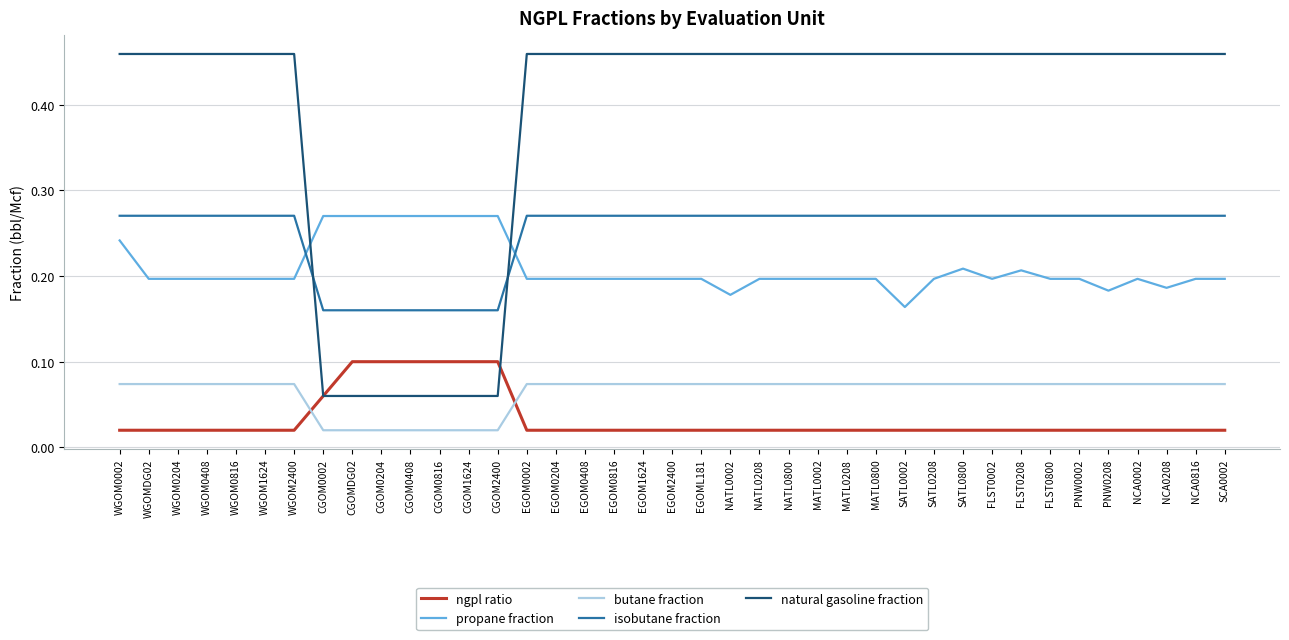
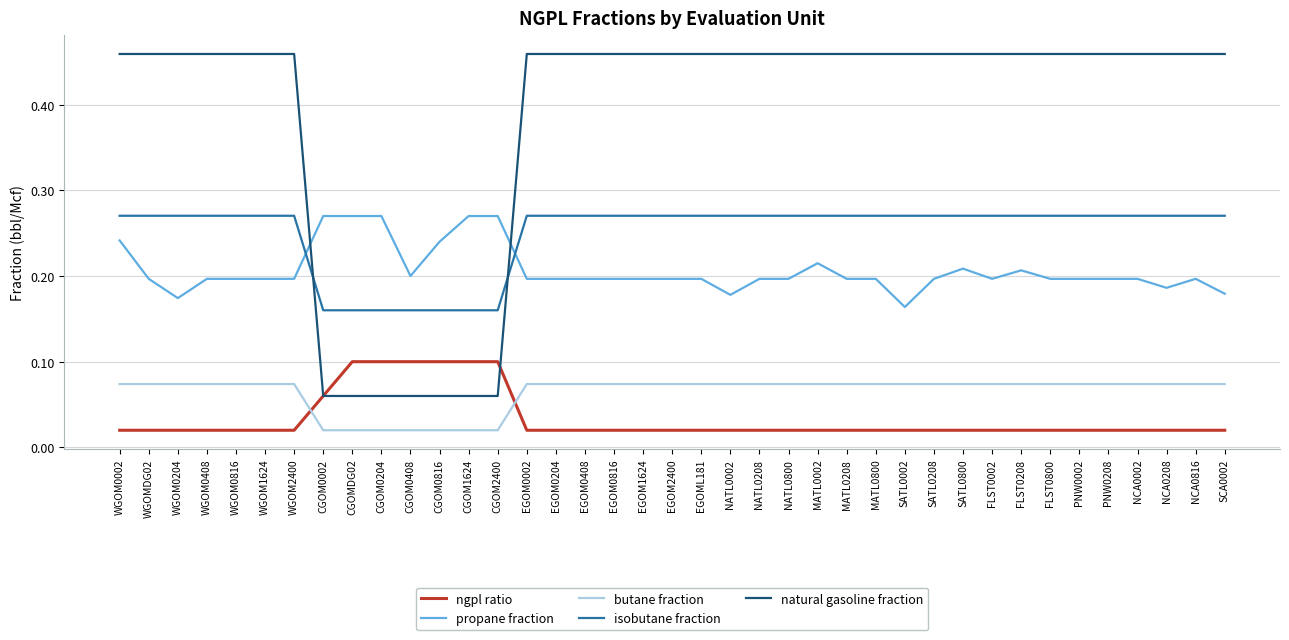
  {
    "ngpl ratio": {
      "WGOM0002": 0.02,
      "WGOMDG02": 0.02,
      "WGOM0204": 0.02,
      "WGOM0408": 0.02,
      "WGOM0816": 0.02,
      "WGOM1624": 0.02,
      "WGOM2400": 0.02,
      "CGOMDG02": 0.10,
      "CGOM0204": 0.10,
      "CGOM0408": 0.10,
      "CGOM0816": 0.10,
      "CGOM1624": 0.10,
      "CGOM2400": 0.10,
      "EGOM0002": 0.02,
      "EGOM0204": 0.02,
      "EGOM0408": 0.02,
      "EGOM0816": 0.02,
      "EGOM1624": 0.02,
      "EGOM2400": 0.02,
      "EGOML181": 0.02,
      "NATL0002": 0.02,
      "NATL0208": 0.02,
      "NATL0800": 0.02,
      "MATL0002": 0.02,
      "MATL0208": 0.02,
      "MATL0800": 0.02,
      "SATL0002": 0.02,
      "SATL0208": 0.02,
      "SATL0800": 0.02,
      "FLST0002": 0.02,
      "FLST0208": 0.02,
      "FLST0800": 0.02,
      "PNW0002": 0.02,
      "PNW0208": 0.02,
      "NCA0002": 0.02,
      "NCA0208": 0.02,
      "NCA0816": 0.02,
      "SCA0002": 0.02
    },
    "propane fraction": {
      "WGOM0002": 0.24,
      "WGOMDG02": 0.20,
-     "WGOM0204": 0.20,
+     "WGOM0204": 0.17,
      "WGOM0408": 0.20,
      "WGOM0816": 0.20,
      "WGOM1624": 0.20,
      "WGOM2400": 0.20,
      "CGOM0002": 0.27,
      "CGOMDG02": 0.27,
      "CGOM0204": 0.27,
-     "CGOM0408": 0.27,
-     "CGOM0816": 0.27,
+     "CGOM0408": 0.20,
+     "CGOM0816": 0.24,
      "CGOM1624": 0.27,
      "CGOM2400": 0.27,
      "EGOM0002": 0.20,
      "EGOM0204": 0.20,
      "EGOM0408": 0.20,
      "EGOM0816": 0.20,
      "EGOM1624": 0.20,
      "EGOM2400": 0.20,
      "EGOML181": 0.20,
      "NATL0002": 0.18,
      "NATL0208": 0.20,
      "NATL0800": 0.20,
-     "MATL0002": 0.20,
+     "MATL0002": 0.21,
      "MATL0208": 0.20,
      "MATL0800": 0.20,
      "SATL0002": 0.16,
      "SATL0208": 0.20,
      "SATL0800": 0.21,
      "FLST0002": 0.20,
      "FLST0208": 0.21,
      "FLST0800": 0.20,
      "PNW0002": 0.20,
-     "PNW0208": 0.18,
+     "PNW0208": 0.20,
      "NCA0002": 0.20,
      "NCA0208": 0.19,
      "NCA0816": 0.20,
-     "SCA0002": 0.20
+     "SCA0002": 0.18
    },
    "butane fraction": {
      "WGOM0002": 0.07,
      "WGOMDG02": 0.07,
      "WGOM0204": 0.07,
      "WGOM0408": 0.07,
      "WGOM0816": 0.07,
      "WGOM1624": 0.07,
      "WGOM2400": 0.07,
      "CGOM0002": 0.02,
      "CGOMDG02": 0.02,
      "CGOM0204": 0.02,
      "CGOM0408": 0.02,
      "CGOM0816": 0.02,
      "CGOM1624": 0.02,
      "CGOM2400": 0.02,
      "EGOM0002": 0.07,
      "EGOM0204": 0.07,
      "EGOM0408": 0.07,
      "EGOM0816": 0.07,
      "EGOM1624": 0.07,
      "EGOM2400": 0.07,
      "EGOML181": 0.07,
      "NATL0002": 0.07,
      "NATL0208": 0.07,
      "NATL0800": 0.07,
      "MATL0002": 0.07,
      "MATL0208": 0.07,
      "MATL0800": 0.07,
      "SATL0002": 0.07,
      "SATL0208": 0.07,
      "SATL0800": 0.07,
      "FLST0002": 0.07,
      "FLST0208": 0.07,
      "FLST0800": 0.07,
      "PNW0002": 0.07,
      "PNW0208": 0.07,
      "NCA0002": 0.07,
      "NCA0208": 0.07,
      "NCA0816": 0.07,
      "SCA0002": 0.07
    },
    "isobutane fraction": {
      "WGOM0002": 0.27,
      "WGOMDG02": 0.27,
      "WGOM0204": 0.27,
      "WGOM0408": 0.27,
      "WGOM0816": 0.27,
      "WGOM1624": 0.27,
      "WGOM2400": 0.27,
      "CGOM0002": 0.16,
      "CGOMDG02": 0.16,
      "CGOM0204": 0.16,
      "CGOM0408": 0.16,
      "CGOM0816": 0.16,
      "CGOM1624": 0.16,
      "CGOM2400": 0.16,
      "EGOM0002": 0.27,
      "EGOM0204": 0.27,
      "EGOM0408": 0.27,
      "EGOM0816": 0.27,
      "EGOM1624": 0.27,
      "EGOM2400": 0.27,
      "EGOML181": 0.27,
      "NATL0002": 0.27,
      "NATL0208": 0.27,
      "NATL0800": 0.27,
      "MATL0002": 0.27,
      "MATL0208": 0.27,
      "MATL0800": 0.27,
      "SATL0002": 0.27,
      "SATL0208": 0.27,
      "SATL0800": 0.27,
      "FLST0002": 0.27,
      "FLST0208": 0.27,
      "FLST0800": 0.27,
      "PNW0002": 0.27,
      "PNW0208": 0.27,
      "NCA0002": 0.27,
      "NCA0208": 0.27,
      "NCA0816": 0.27,
      "SCA0002": 0.27
    },
    "natural gasoline fraction": {
      "WGOM0002": 0.46,
      "WGOMDG02": 0.46,
      "WGOM0204": 0.46,
      "WGOM0408": 0.46,
      "WGOM0816": 0.46,
      "WGOM1624": 0.46,
      "WGOM2400": 0.46,
      "CGOMDG02": 0.06,
      "CGOM0204": 0.06,
      "CGOM0408": 0.06,
      "CGOM0816": 0.06,
      "CGOM1624": 0.06,
      "CGOM2400": 0.06,
      "EGOM0002": 0.46,
      "EGOM0204": 0.46,
      "EGOM0408": 0.46,
      "EGOM0816": 0.46,
      "EGOM1624": 0.46,
      "EGOM2400": 0.46,
      "EGOML181": 0.46,
      "NATL0002": 0.46,
      "NATL0208": 0.46,
      "NATL0800": 0.46,
      "MATL0002": 0.46,
      "MATL0208": 0.46,
      "MATL0800": 0.46,
      "SATL0002": 0.46,
      "SATL0208": 0.46,
      "SATL0800": 0.46,
      "FLST0002": 0.46,
      "FLST0208": 0.46,
      "FLST0800": 0.46,
      "PNW0002": 0.46,
      "PNW0208": 0.46,
      "NCA0002": 0.46,
      "NCA0208": 0.46,
      "NCA0816": 0.46,
      "SCA0002": 0.46
    }
  }
